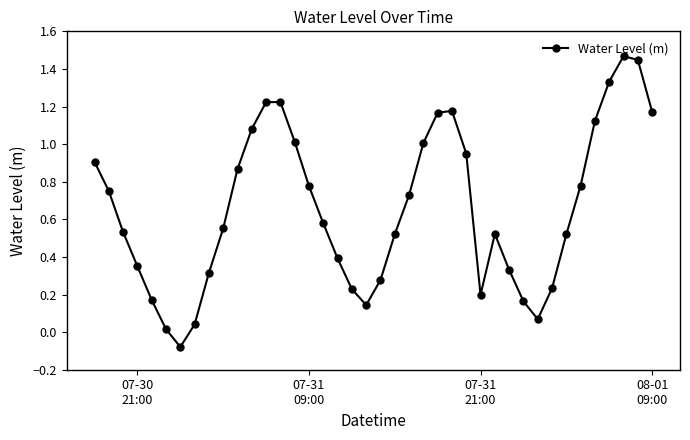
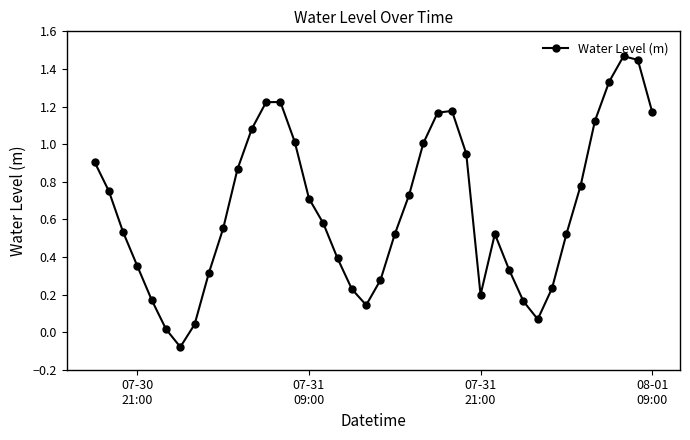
  {
    "07-30 21:00": 0.35,
-   "07-31 09:00": 0.78,
+   "07-31 09:00": 0.71,
    "07-31 21:00": 0.20,
    "08-01 09:00": 1.17
  }
